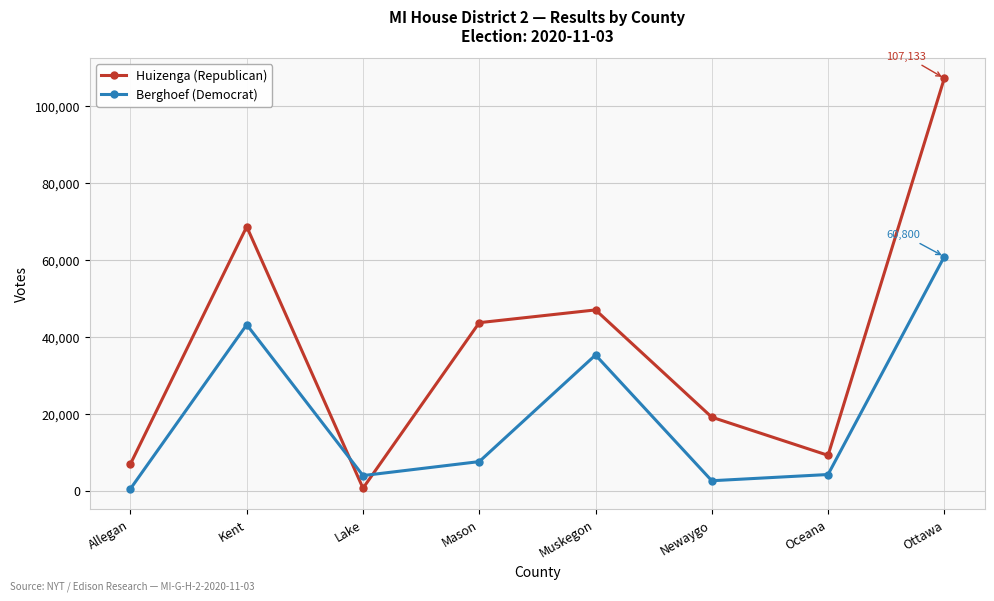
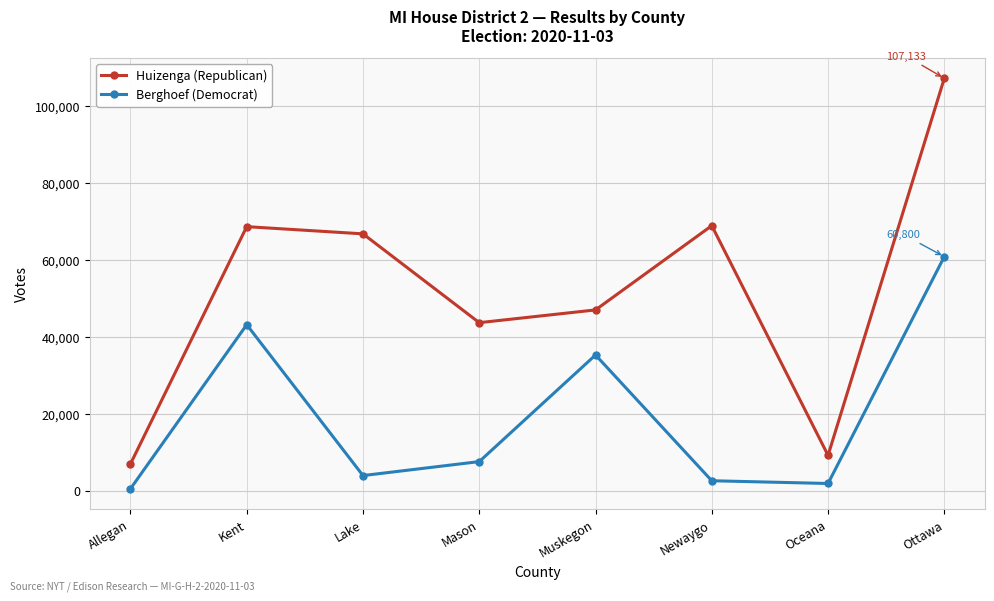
  {
    "Huizenga (Republican)": {
      "Allegan": "7,000",
      "Kent": "69,000",
-     "Lake": "1,000",
+     "Lake": "67,000",
      "Mason": "44,000",
      "Muskegon": "47,000",
-     "Newaygo": "19,000",
+     "Newaygo": "69,000",
      "Oceana": "9,000"
    },
    "Berghoef (Democrat)": {
      "Allegan": "0",
      "Kent": "43,000",
      "Lake": "4,000",
      "Mason": "8,000",
      "Muskegon": "35,000",
      "Newaygo": "3,000",
-     "Oceana": "4,000"
+     "Oceana": "2,000"
    }
  }
